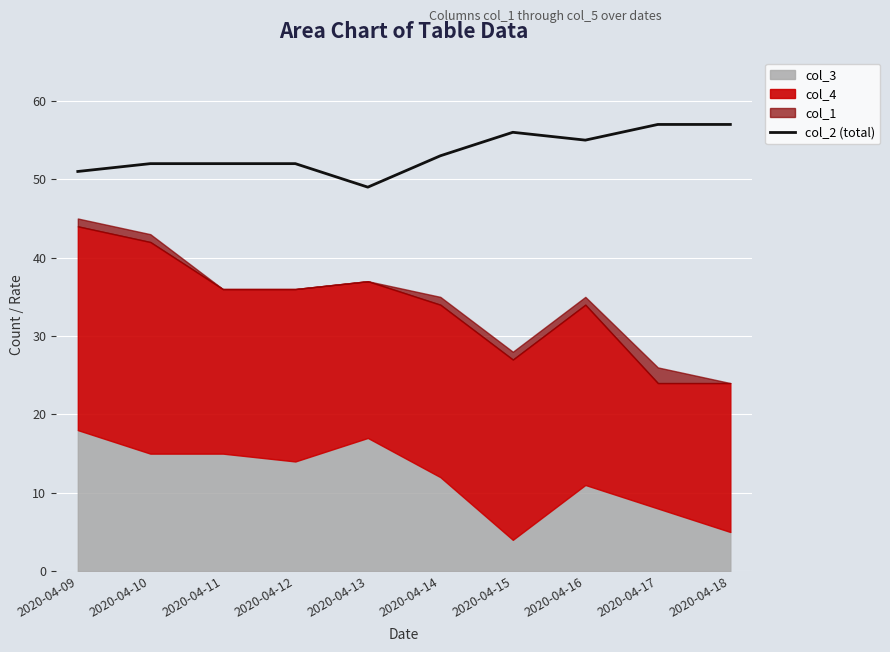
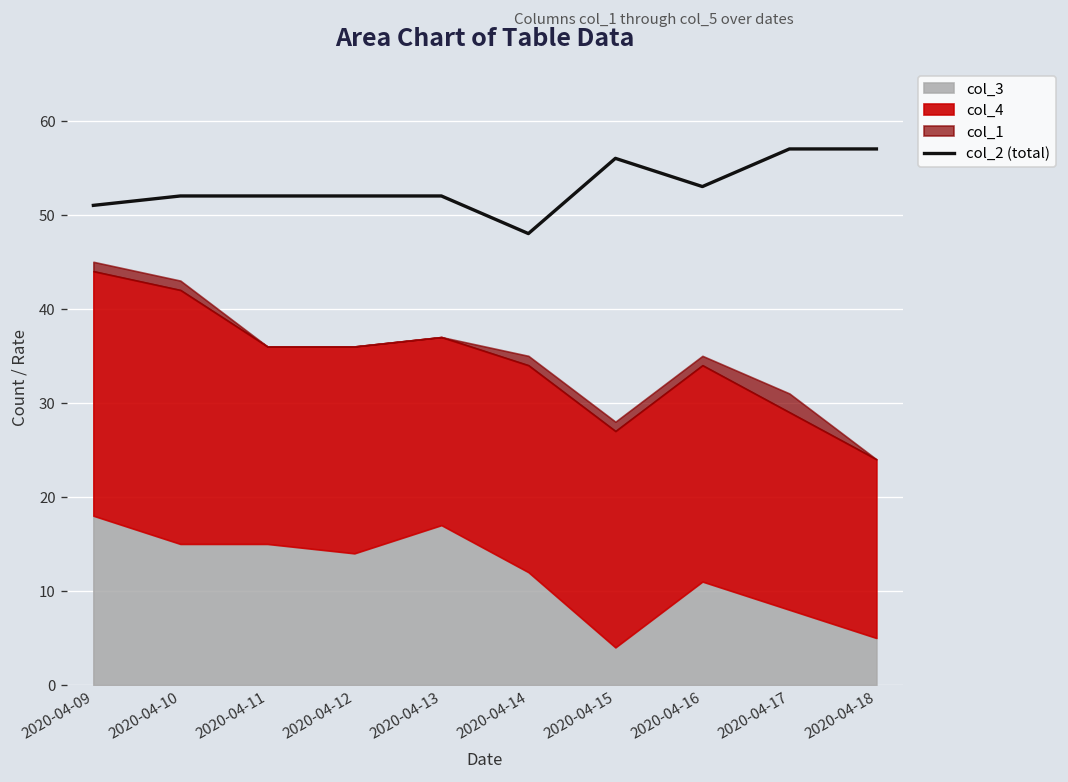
  {
    "col_2 (total)": {
      "2020-04-09": 51,
      "2020-04-10": 52,
      "2020-04-11": 52,
      "2020-04-12": 52,
-     "2020-04-13": 49,
-     "2020-04-14": 53,
+     "2020-04-13": 52,
+     "2020-04-14": 48,
      "2020-04-15": 56,
-     "2020-04-16": 55,
+     "2020-04-16": 53,
      "2020-04-17": 57,
      "2020-04-18": 57
    },
    "col_3": {
      "2020-04-09": 18,
      "2020-04-10": 15,
      "2020-04-11": 15,
      "2020-04-12": 14,
      "2020-04-13": 17,
      "2020-04-14": 12,
      "2020-04-15": 4,
      "2020-04-16": 11,
      "2020-04-17": 8,
      "2020-04-18": 5
    },
    "col_4": {
      "2020-04-09": 26,
      "2020-04-10": 27,
      "2020-04-14": 22,
      "2020-04-15": 23,
      "2020-04-16": 23,
-     "2020-04-17": 16
+     "2020-04-17": 21
    },
    "col_1": {
      "2020-04-09": 1,
      "2020-04-10": 1,
      "2020-04-14": 1,
      "2020-04-15": 1,
      "2020-04-16": 1,
      "2020-04-17": 2
    }
  }
